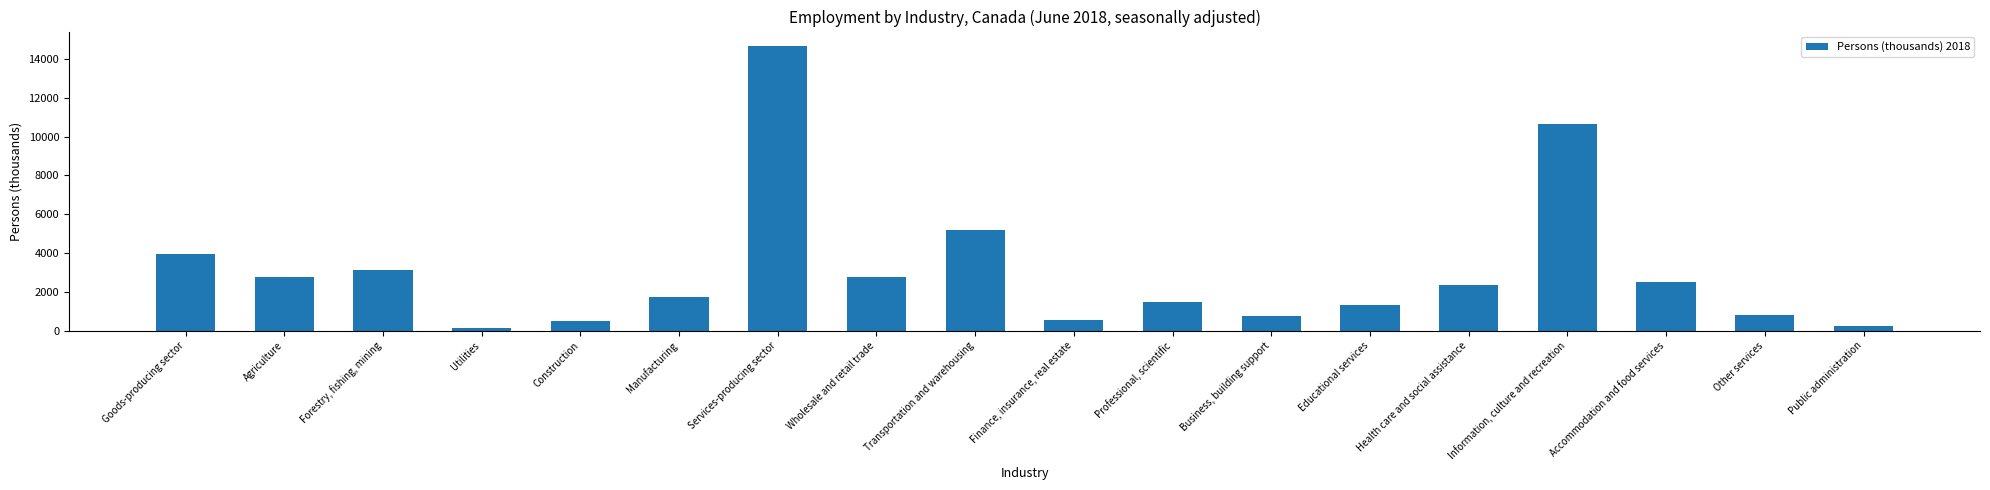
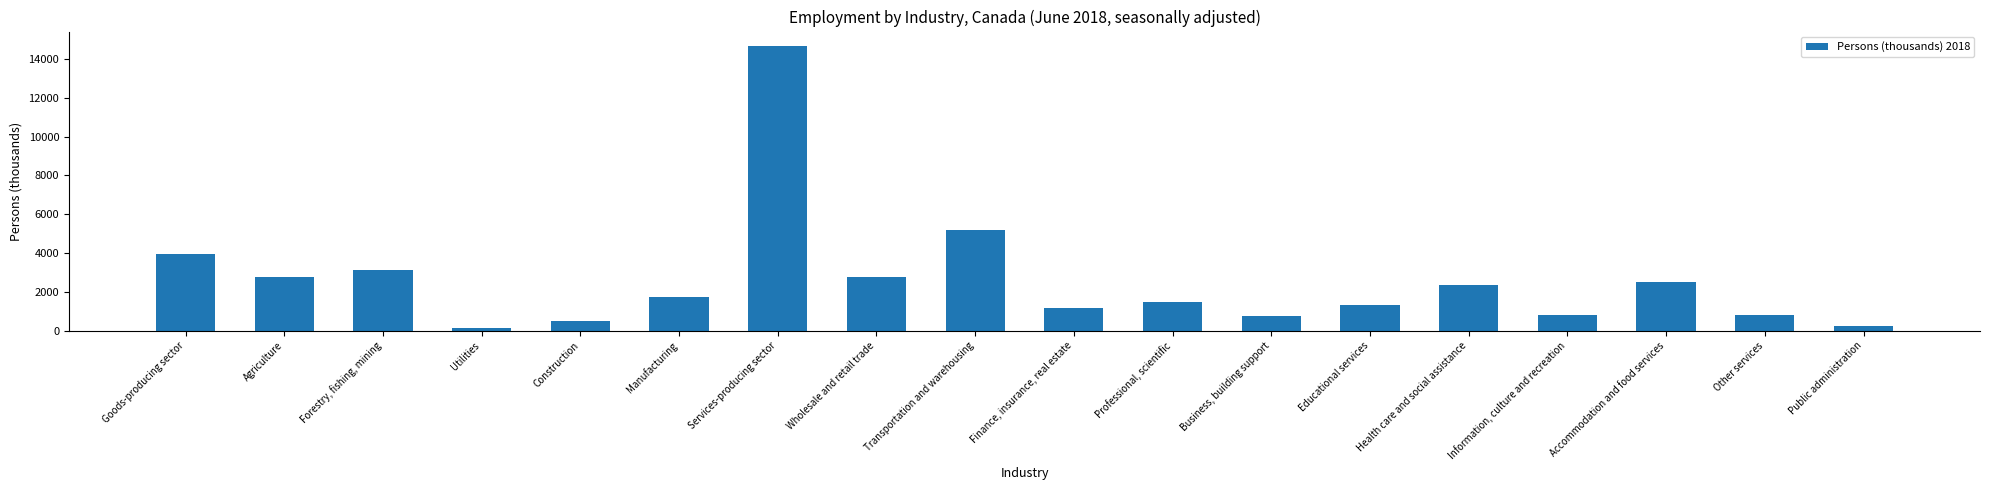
  {
    "Goods-producing sector": 4000,
    "Agriculture": 2800,
    "Forestry, fishing, mining": 3100,
    "Utilities": 100,
    "Construction": 500,
    "Manufacturing": 1700,
    "Services-producing sector": 14700,
    "Wholesale and retail trade": 2800,
    "Transportation and warehousing": 5200,
-   "Finance, insurance, real estate": 500,
+   "Finance, insurance, real estate": 1200,
    "Professional, scientific": 1500,
    "Business, building support": 800,
    "Educational services": 1300,
    "Health care and social assistance": 2400,
-   "Information, culture and recreation": 10700,
+   "Information, culture and recreation": 800,
    "Accommodation and food services": 2500,
    "Other services": 800,
    "Public administration": 300
  }
